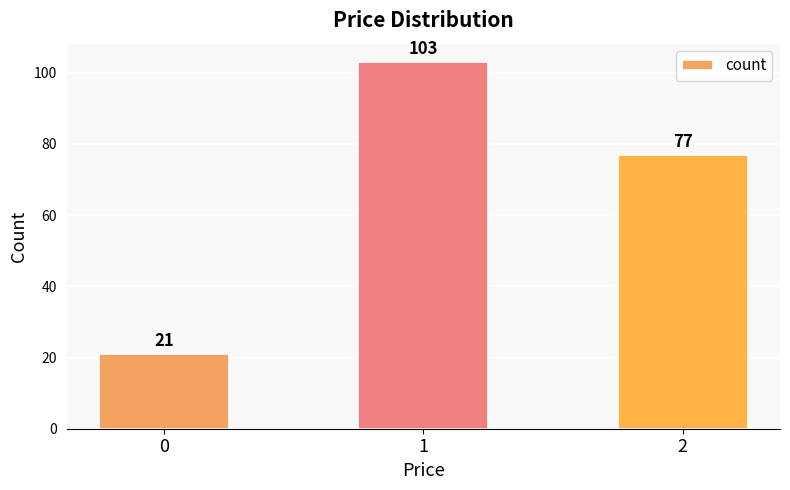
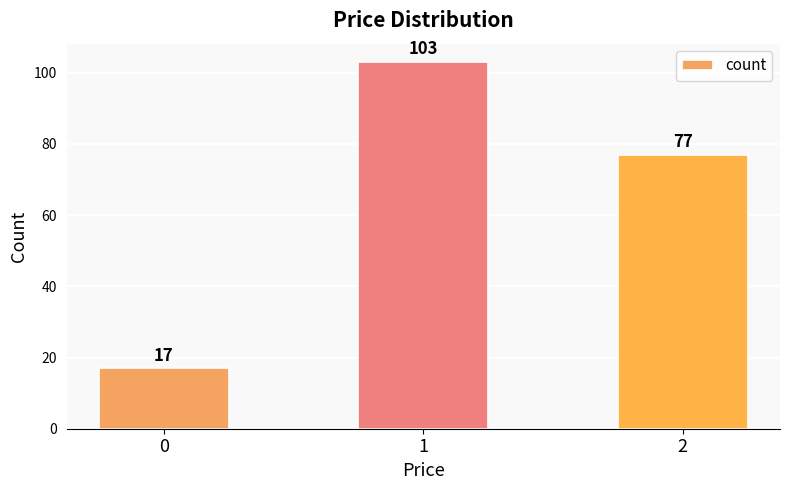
  {
-   "0": 21,
+   "0": 17,
    "1": 103,
    "2": 77
  }
